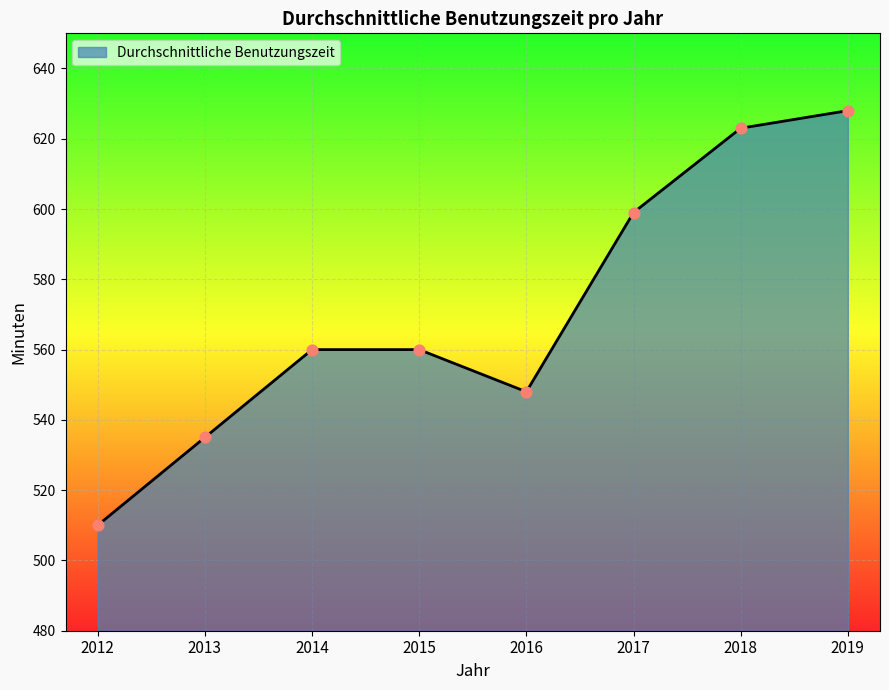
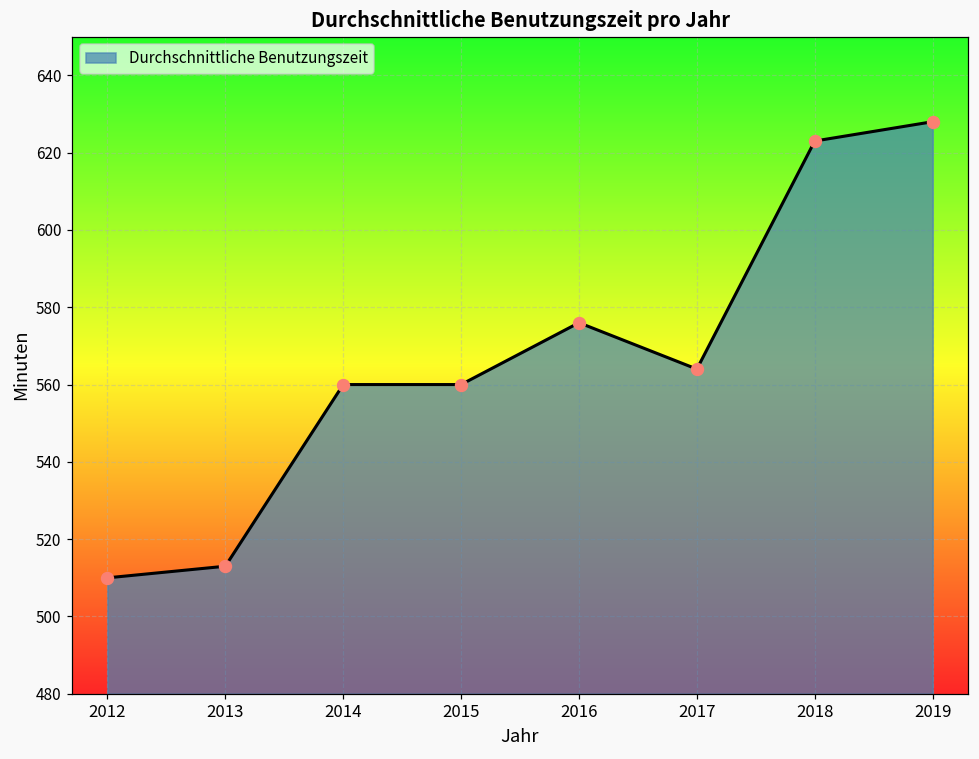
  {
    "2012": 510,
-   "2013": 535,
+   "2013": 513,
    "2014": 560,
    "2015": 560,
-   "2016": 548,
-   "2017": 599,
+   "2016": 576,
+   "2017": 564,
    "2018": 623,
    "2019": 628
  }
